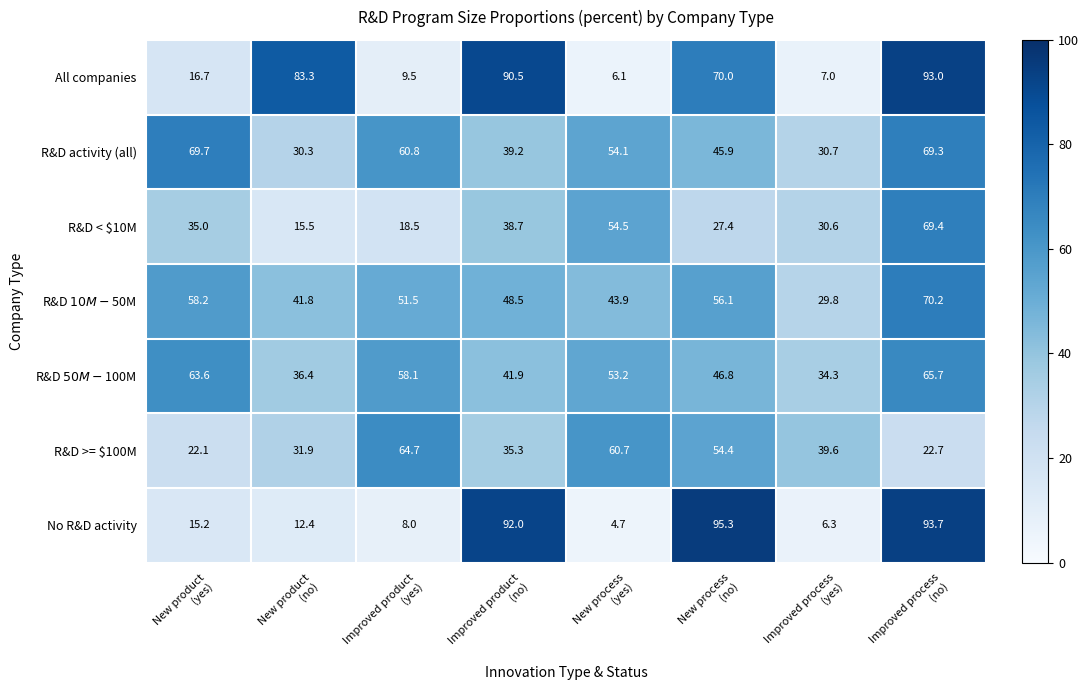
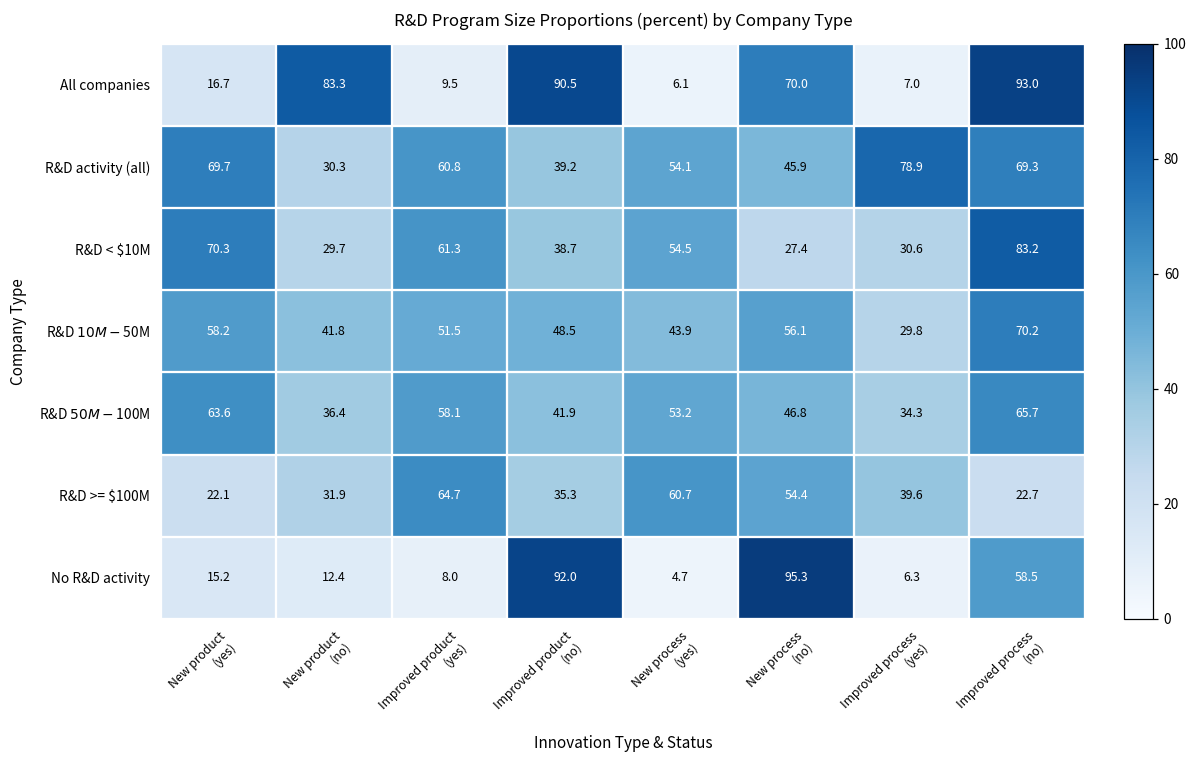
  {
    "All companies": {
      "New product (yes)": 16.7,
      "New product (no)": 83.3,
      "Improved product (yes)": 9.5,
      "Improved product (no)": 90.5,
      "New process (yes)": 6.1,
      "New process (no)": 70.0,
      "Improved process (yes)": 7.0,
      "Improved process (no)": 93.0
    },
    "R&D activity (all)": {
      "New product (yes)": 69.7,
      "New product (no)": 30.3,
      "Improved product (yes)": 60.8,
      "Improved product (no)": 39.2,
      "New process (yes)": 54.1,
      "New process (no)": 45.9,
-     "Improved process (yes)": 30.7,
+     "Improved process (yes)": 78.9,
      "Improved process (no)": 69.3
    },
    "R&D < $10M": {
-     "New product (yes)": 35.0,
-     "New product (no)": 15.5,
-     "Improved product (yes)": 18.5,
+     "New product (yes)": 70.3,
+     "New product (no)": 29.7,
+     "Improved product (yes)": 61.3,
      "Improved product (no)": 38.7,
      "New process (yes)": 54.5,
      "New process (no)": 27.4,
      "Improved process (yes)": 30.6,
-     "Improved process (no)": 69.4
+     "Improved process (no)": 83.2
    },
    "R&D >= $100M": {
      "New product (yes)": 22.1,
      "New product (no)": 31.9,
      "Improved product (yes)": 64.7,
      "Improved product (no)": 35.3,
      "New process (yes)": 60.7,
      "New process (no)": 54.4,
      "Improved process (yes)": 39.6,
      "Improved process (no)": 22.7
    },
    "No R&D activity": {
      "New product (yes)": 15.2,
      "New product (no)": 12.4,
      "Improved product (yes)": 8.0,
      "Improved product (no)": 92.0,
      "New process (yes)": 4.7,
      "New process (no)": 95.3,
      "Improved process (yes)": 6.3,
-     "Improved process (no)": 93.7
+     "Improved process (no)": 58.5
    }
  }
